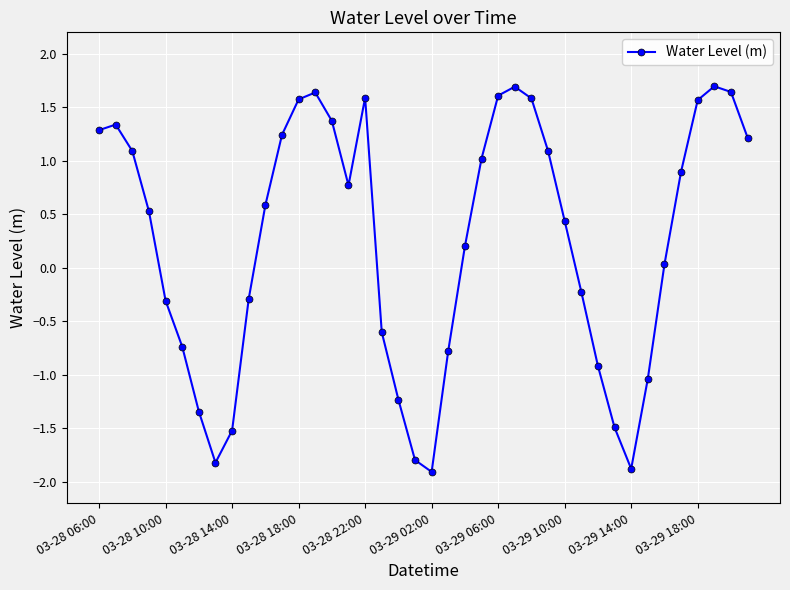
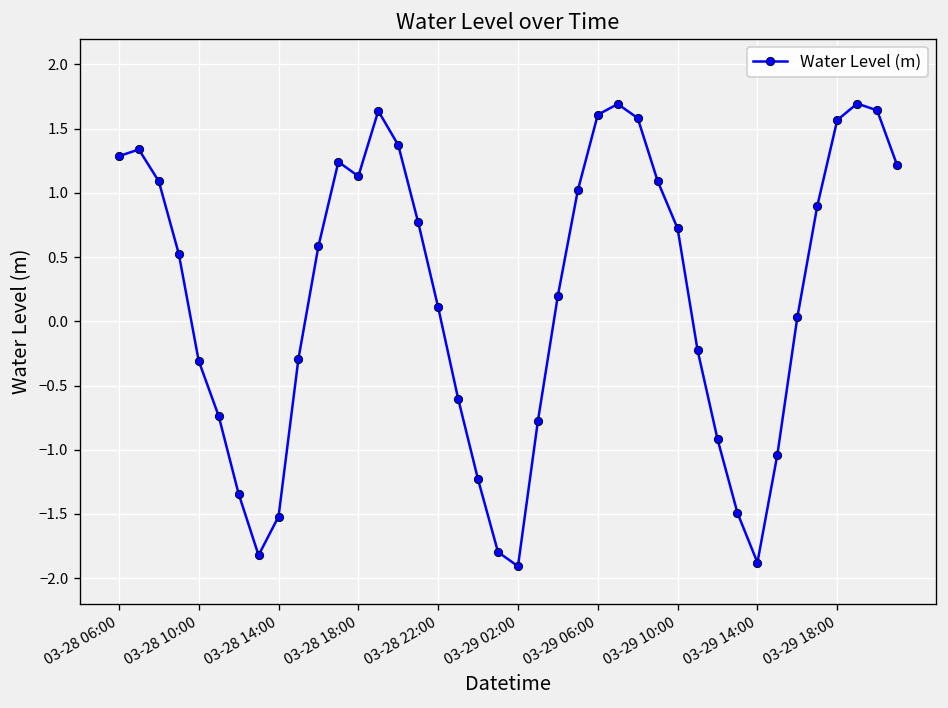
  {
    "03-28 06:00": 1.29,
    "03-28 10:00": -0.31,
    "03-28 14:00": -1.52,
-   "03-28 18:00": 1.57,
-   "03-28 22:00": 1.59,
+   "03-28 18:00": 1.13,
+   "03-28 22:00": 0.11,
    "03-29 02:00": -1.91,
    "03-29 06:00": 1.61,
-   "03-29 10:00": 0.44,
+   "03-29 10:00": 0.72,
    "03-29 14:00": -1.88,
    "03-29 18:00": 1.57
  }
